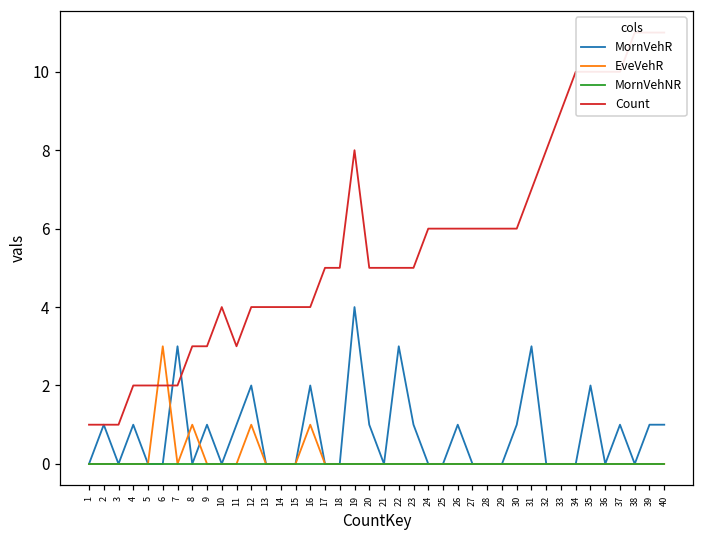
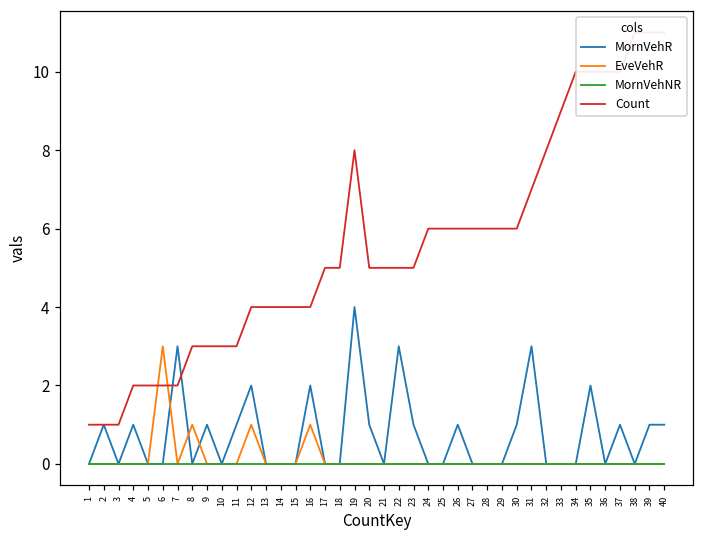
  {
    "MornVehR": {
      "4": 1,
      "7": 3,
      "9": 1,
      "11": 1,
      "12": 2,
      "16": 2,
      "19": 4,
      "20": 1,
      "22": 3,
      "23": 1,
      "26": 1,
      "30": 1,
      "31": 3,
      "35": 2,
      "37": 1,
      "39": 1,
      "40": 1
    },
    "EveVehR": {
      "6": 3,
      "8": 1,
      "12": 1,
      "16": 1
    },
    "MornVehNR": {
      "12": 0,
      "16": 0
    },
    "Count": {
      "1": 1,
      "3": 1,
      "4": 2,
      "5": 2,
      "6": 2,
      "7": 2,
      "8": 3,
      "9": 3,
-     "10": 4,
+     "10": 3,
      "11": 3,
      "12": 4,
      "13": 4,
      "14": 4,
      "15": 4,
      "16": 4,
      "17": 5,
      "18": 5,
      "19": 8,
      "20": 5,
      "21": 5,
      "22": 5,
      "23": 5,
      "24": 6,
      "25": 6,
      "26": 6,
      "27": 6,
      "28": 6,
      "29": 6,
      "30": 6,
      "31": 7,
      "32": 8,
      "33": 9
    }
  }
